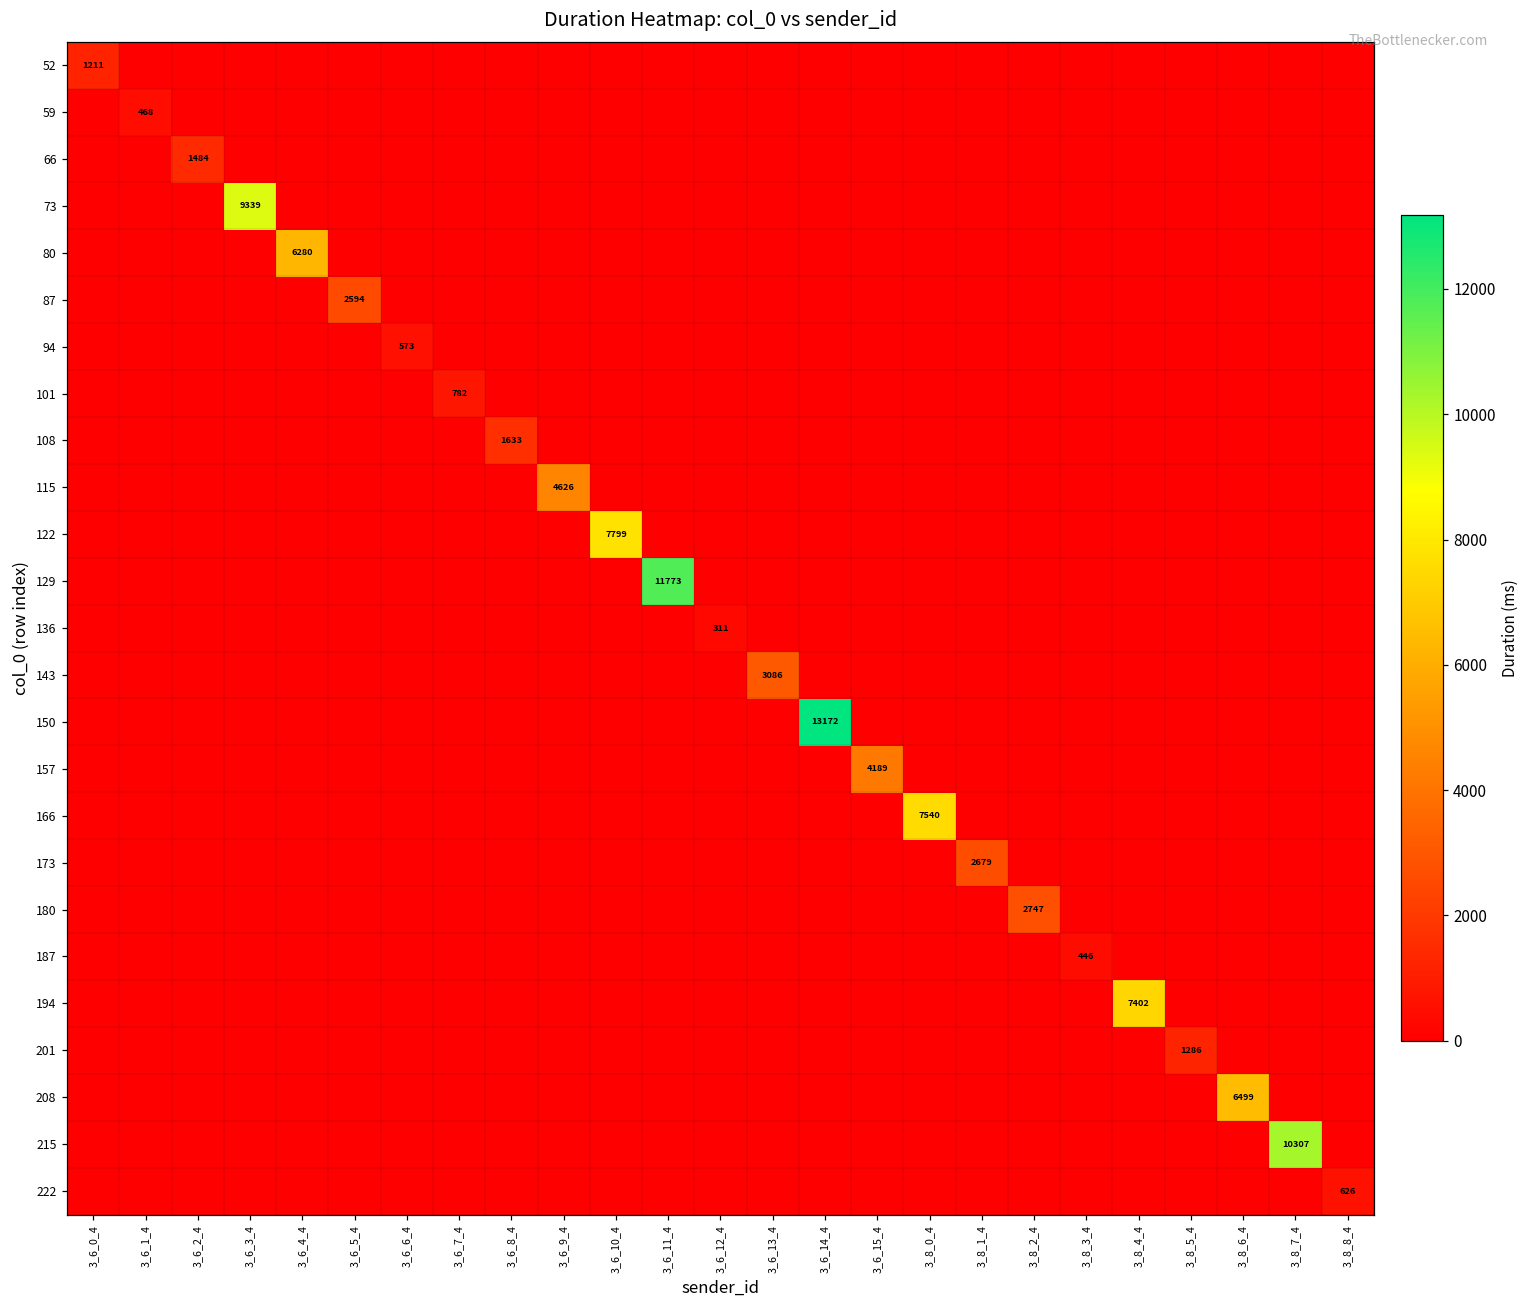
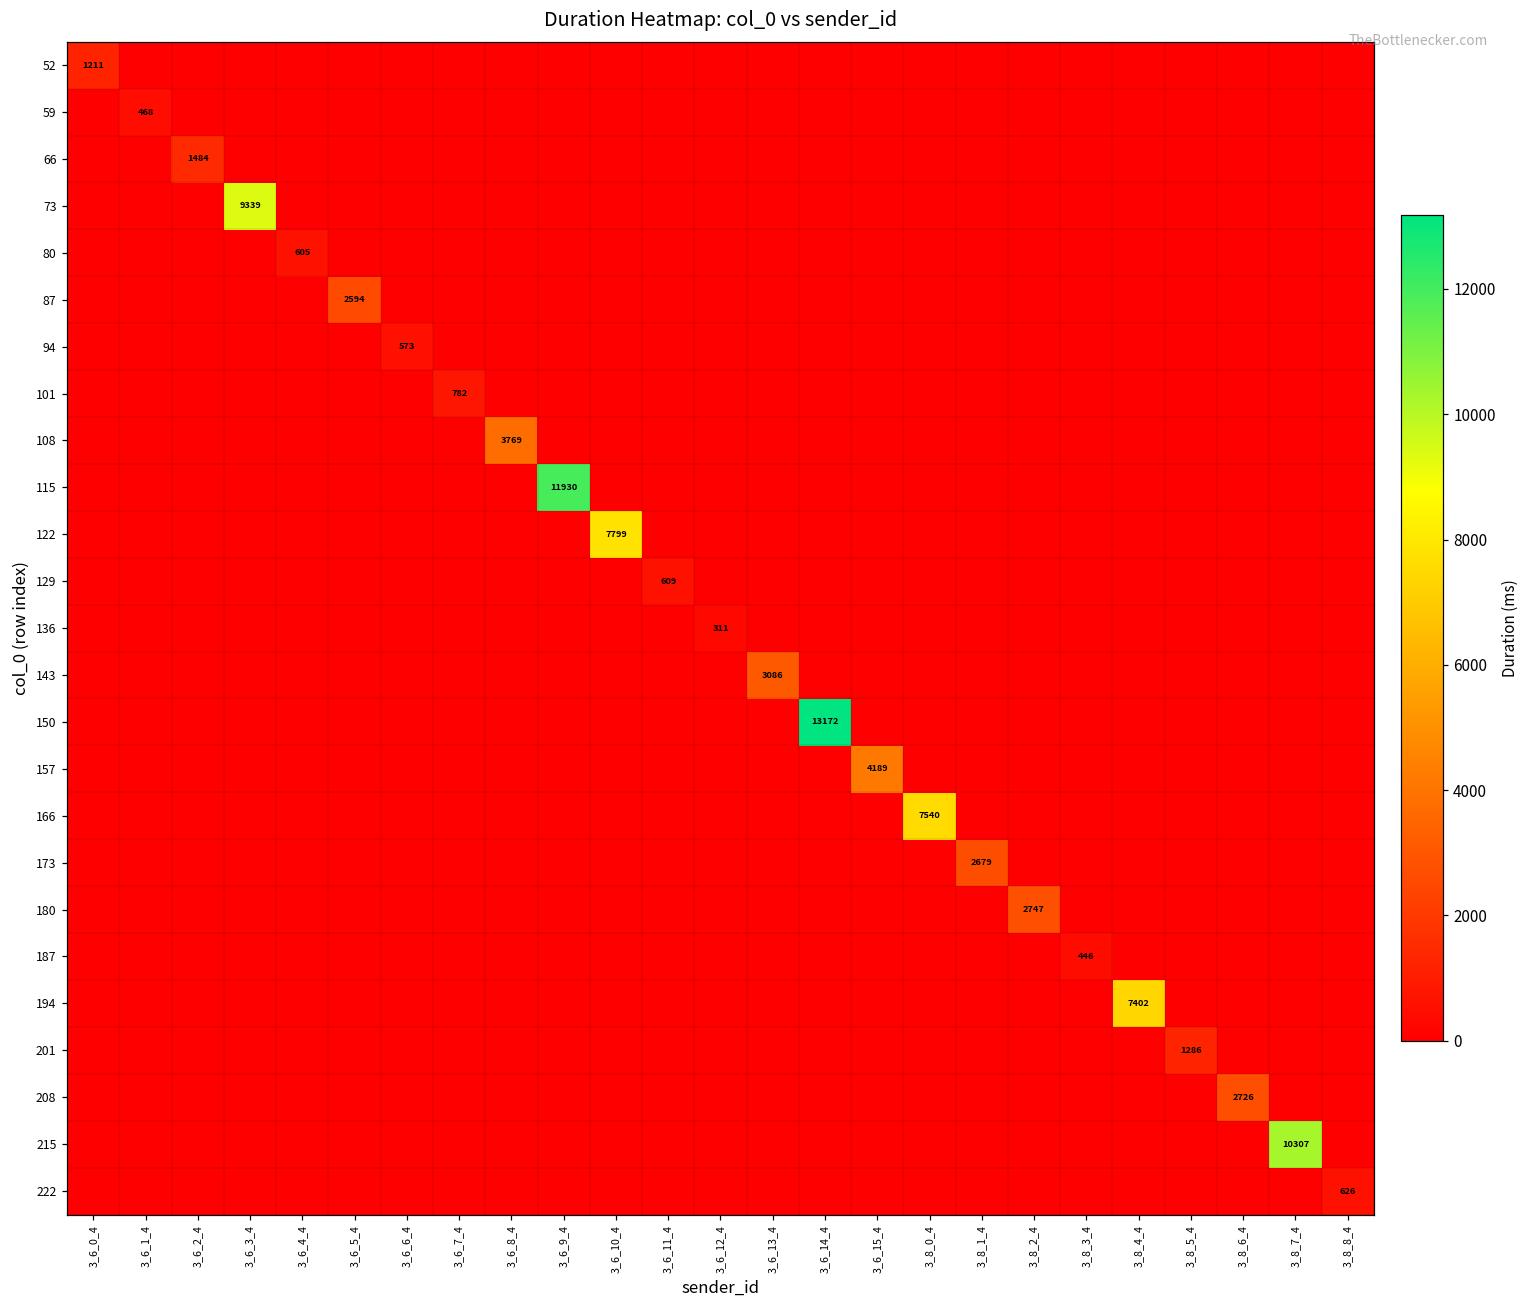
  {
    "52": {
      "3_6_0_4": 1211
    },
    "59": {
      "3_6_1_4": 468
    },
    "66": {
      "3_6_2_4": 1484
    },
    "73": {
      "3_6_3_4": 9339
    },
    "80": {
-     "3_6_4_4": 6280
+     "3_6_4_4": 605
    },
    "87": {
      "3_6_5_4": 2594
    },
    "94": {
      "3_6_6_4": 573
    },
    "101": {
      "3_6_7_4": 782
    },
    "108": {
-     "3_6_8_4": 1633
+     "3_6_8_4": 3769
    },
    "115": {
-     "3_6_9_4": 4626
+     "3_6_9_4": 11930
    },
    "122": {
      "3_6_10_4": 7799
    },
    "129": {
-     "3_6_11_4": 11773
+     "3_6_11_4": 609
    },
    "136": {
      "3_6_12_4": 311
    },
    "143": {
      "3_6_13_4": 3086
    },
    "150": {
      "3_6_14_4": 13172
    },
    "157": {
      "3_6_15_4": 4189
    },
    "166": {
      "3_8_0_4": 7540
    },
    "173": {
      "3_8_1_4": 2679
    },
    "180": {
      "3_8_2_4": 2747
    },
    "187": {
      "3_8_3_4": 446
    },
    "194": {
      "3_8_4_4": 7402
    },
    "201": {
      "3_8_5_4": 1286
    },
    "208": {
-     "3_8_6_4": 6499
+     "3_8_6_4": 2726
    },
    "215": {
      "3_8_7_4": 10307
    },
    "222": {
      "3_8_8_4": 626
    }
  }
